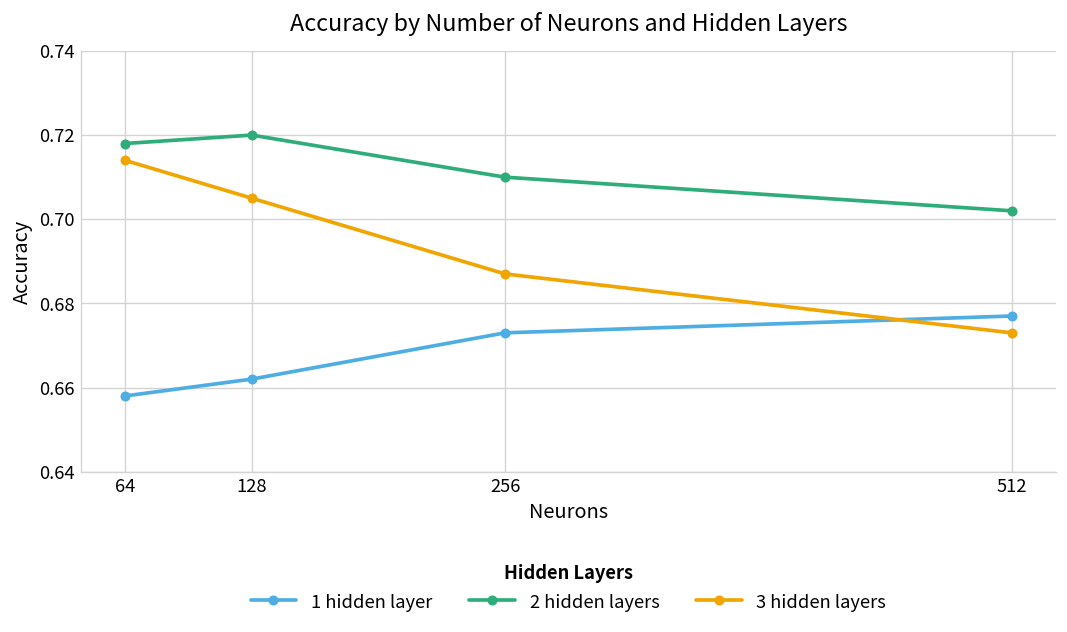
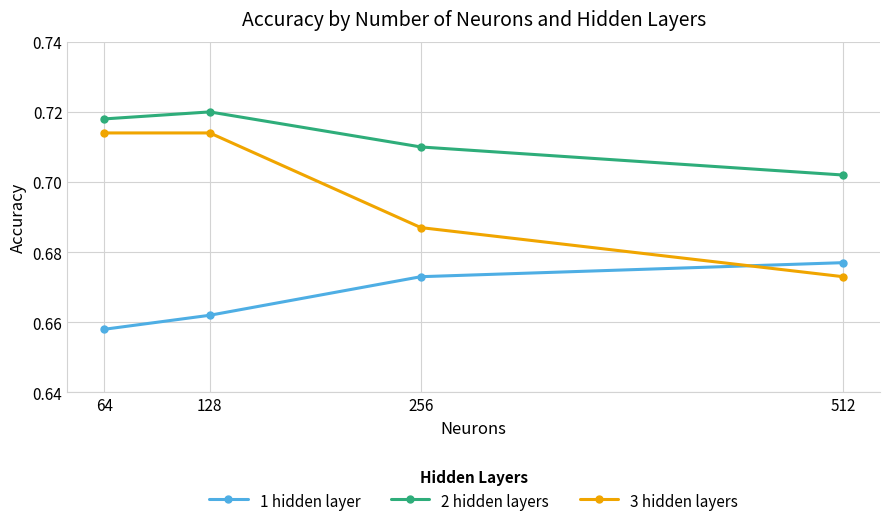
  {
    "1 hidden layer": {
      "64": 0.658,
      "128": 0.662,
      "256": 0.673,
      "512": 0.677
    },
    "2 hidden layers": {
      "64": 0.718,
      "128": 0.720,
      "256": 0.710,
      "512": 0.702
    },
    "3 hidden layers": {
      "64": 0.714,
-     "128": 0.705,
+     "128": 0.714,
      "256": 0.687,
      "512": 0.673
    }
  }
